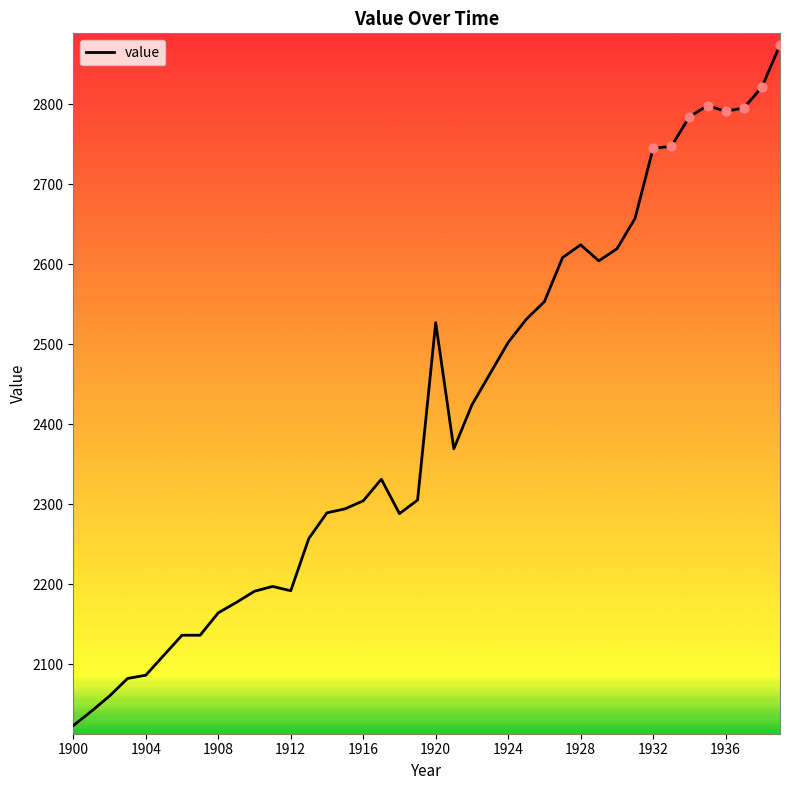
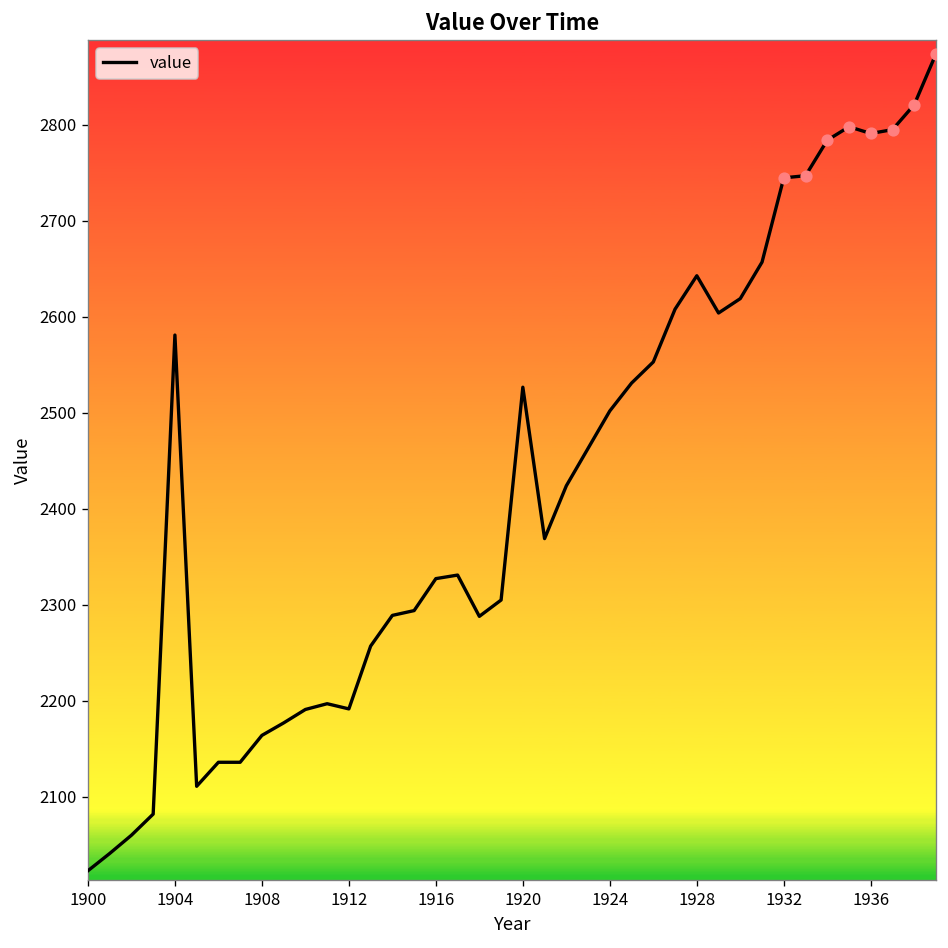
  {
    "value": {
      "1900": 2020,
-     "1904": 2090,
+     "1904": 2580,
      "1908": 2160,
      "1912": 2190,
-     "1916": 2300,
+     "1916": 2330,
      "1920": 2530,
      "1924": 2500,
-     "1928": 2620
+     "1928": 2640
    }
  }
